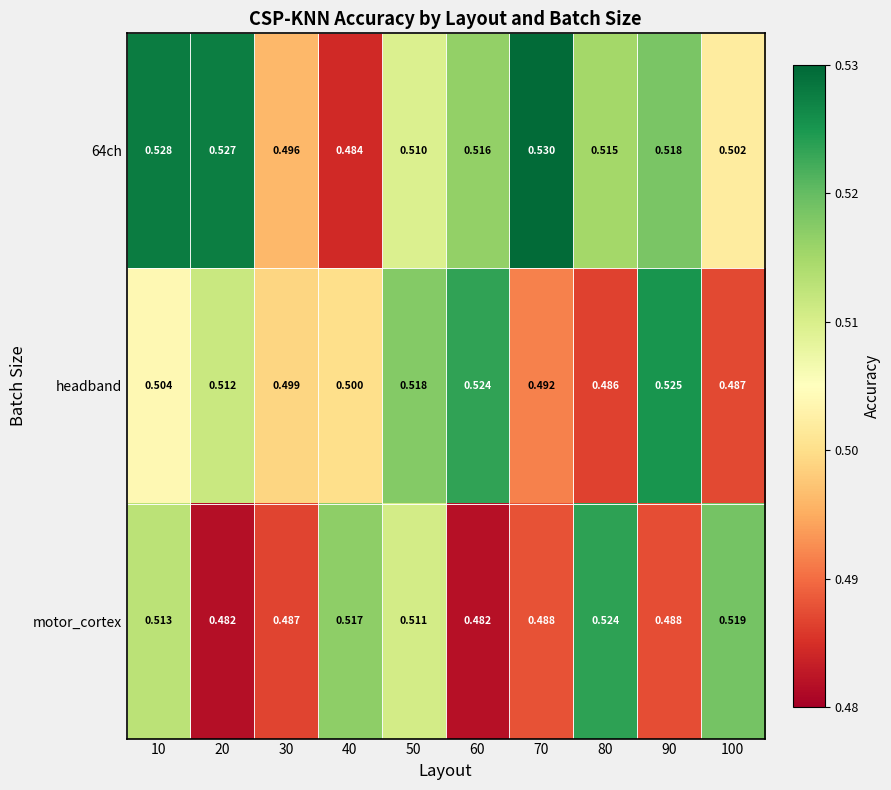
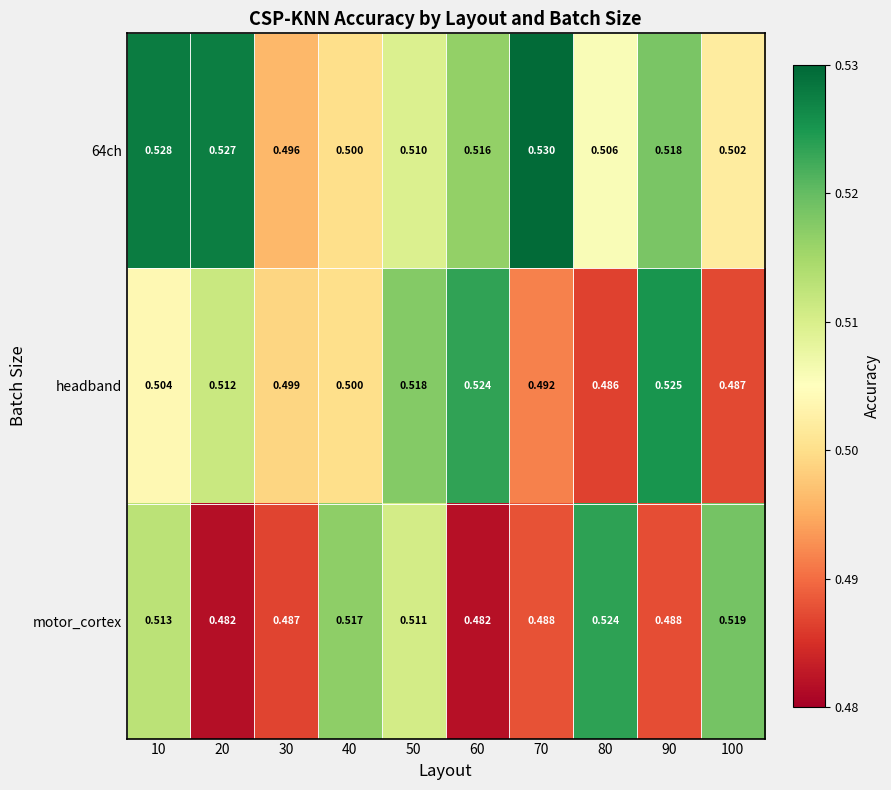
  {
    "64ch": {
      "10": 0.528,
      "20": 0.527,
      "30": 0.496,
-     "40": 0.484,
+     "40": 0.500,
      "50": 0.510,
      "60": 0.516,
      "70": 0.530,
-     "80": 0.515,
+     "80": 0.506,
      "90": 0.518,
      "100": 0.502
    },
    "headband": {
      "10": 0.504,
      "20": 0.512,
      "30": 0.499,
      "40": 0.500,
      "50": 0.518,
      "60": 0.524,
      "70": 0.492,
      "80": 0.486,
      "90": 0.525,
      "100": 0.487
    },
    "motor_cortex": {
      "10": 0.513,
      "20": 0.482,
      "30": 0.487,
      "40": 0.517,
      "50": 0.511,
      "60": 0.482,
      "70": 0.488,
      "80": 0.524,
      "90": 0.488,
      "100": 0.519
    }
  }
